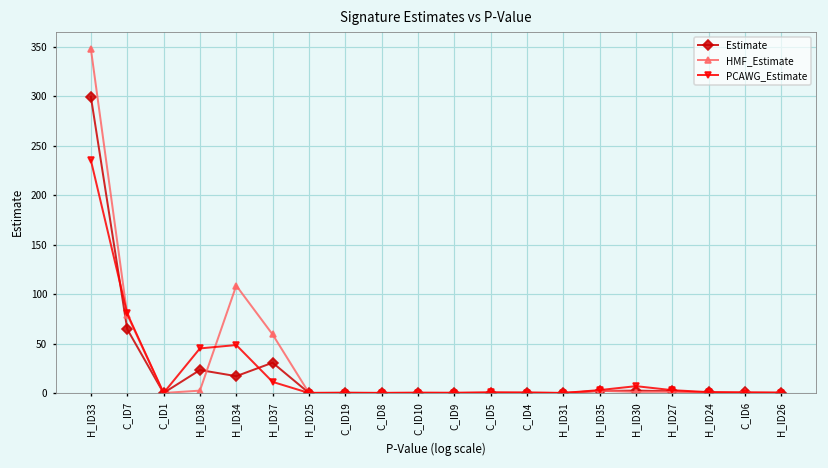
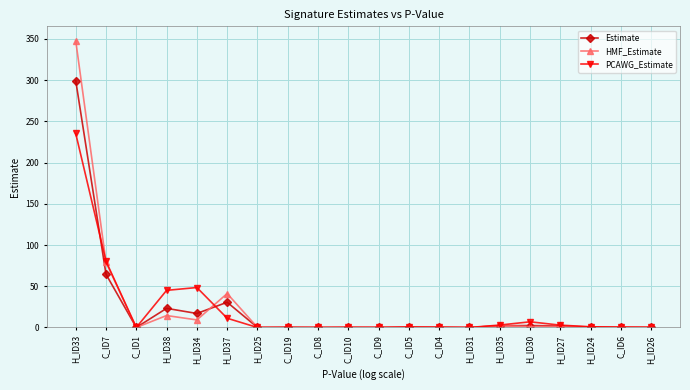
  {
    "HMF_Estimate": {
      "H_ID33": 350,
-     "H_ID38": 0,
-     "H_ID34": 110,
-     "H_ID37": 60
+     "H_ID38": 10,
+     "H_ID34": 10,
+     "H_ID37": 40
    }
  }
